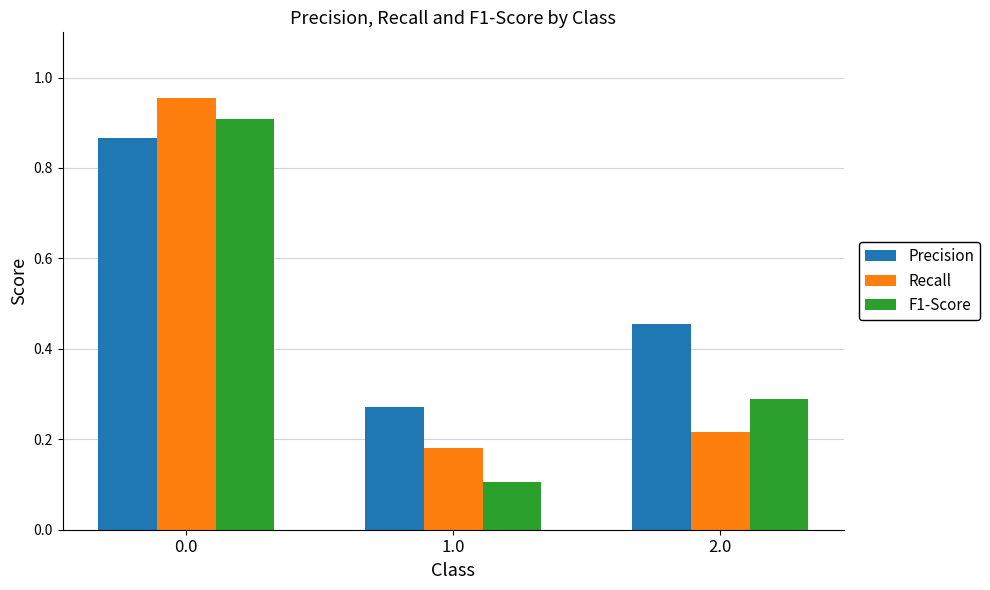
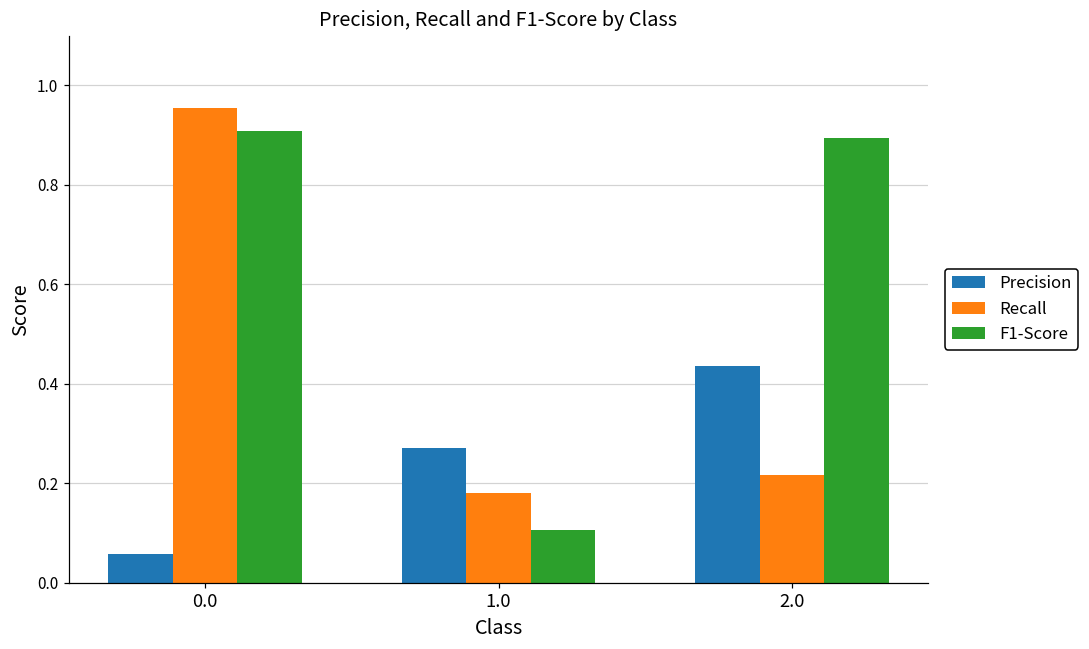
  {
    "Precision": {
-     "0.0": 0.87,
+     "0.0": 0.06,
      "1.0": 0.27,
-     "2.0": 0.46
+     "2.0": 0.44
    },
    "Recall": {
      "0.0": 0.95,
      "1.0": 0.18,
      "2.0": 0.22
    },
    "F1-Score": {
      "0.0": 0.91,
      "1.0": 0.11,
-     "2.0": 0.29
+     "2.0": 0.89
    }
  }
